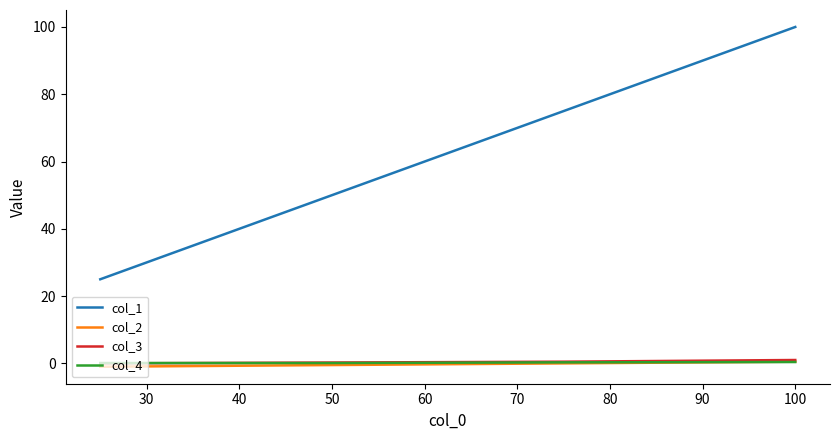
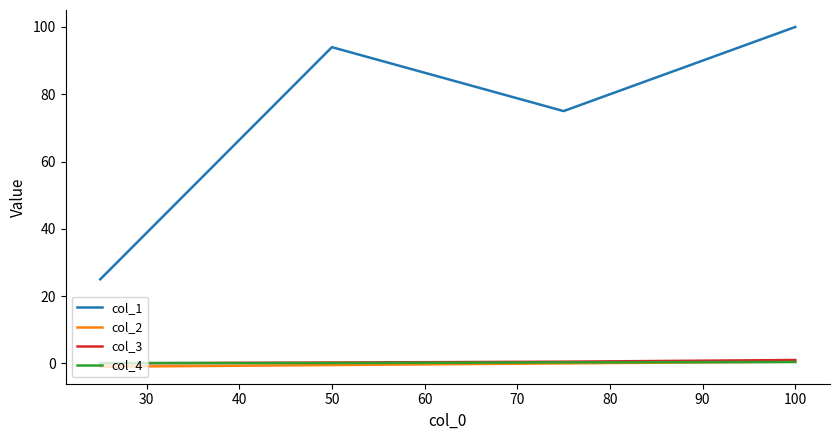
  {
    "col_1": {
-     "50": 50,
+     "50": 94,
      "100": 100
    }
  }
